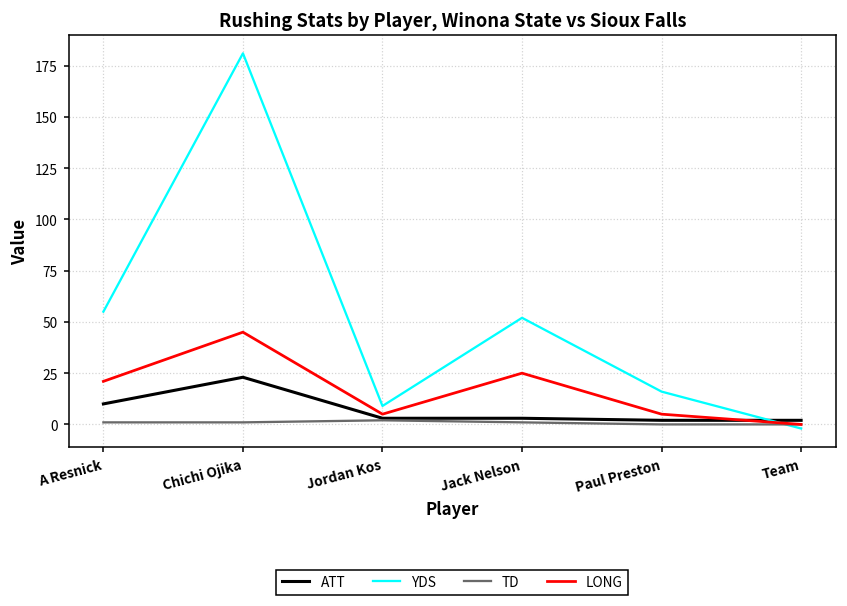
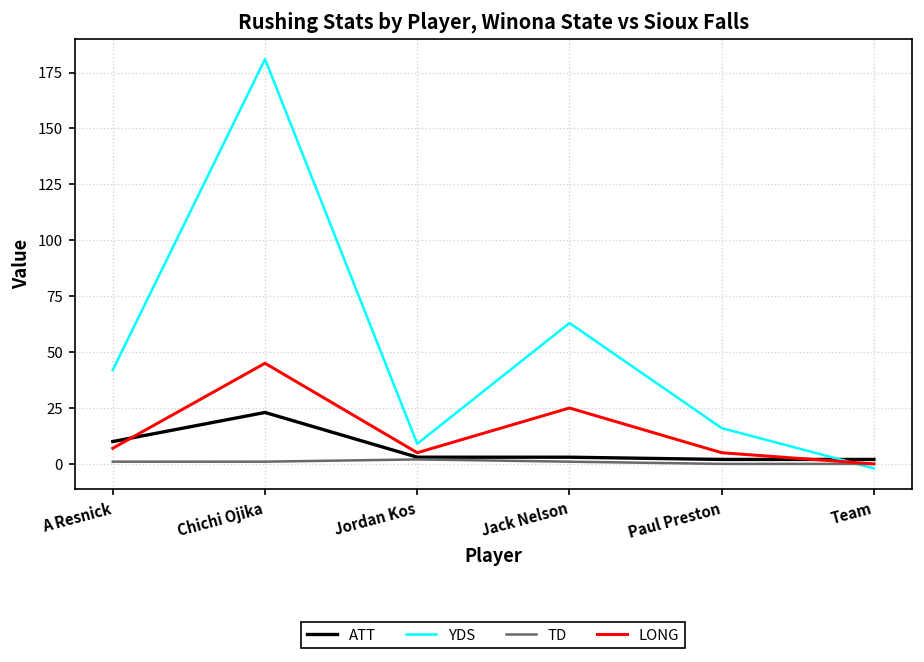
  {
    "ATT": {
      "A Resnick": 10,
      "Chichi Ojika": 23,
      "Jack Nelson": 3,
      "Paul Preston": 2,
      "Team": 2
    },
    "YDS": {
-     "A Resnick": 55,
+     "A Resnick": 42,
      "Chichi Ojika": 181,
      "Jordan Kos": 9,
-     "Jack Nelson": 52,
+     "Jack Nelson": 63,
      "Paul Preston": 16,
      "Team": -2
    },
    "TD": {
      "A Resnick": 1,
      "Chichi Ojika": 1,
      "Jack Nelson": 1,
      "Paul Preston": 0
    },
    "LONG": {
-     "A Resnick": 21,
+     "A Resnick": 7,
      "Chichi Ojika": 45,
      "Jordan Kos": 5,
      "Jack Nelson": 25,
      "Paul Preston": 5
    }
  }
